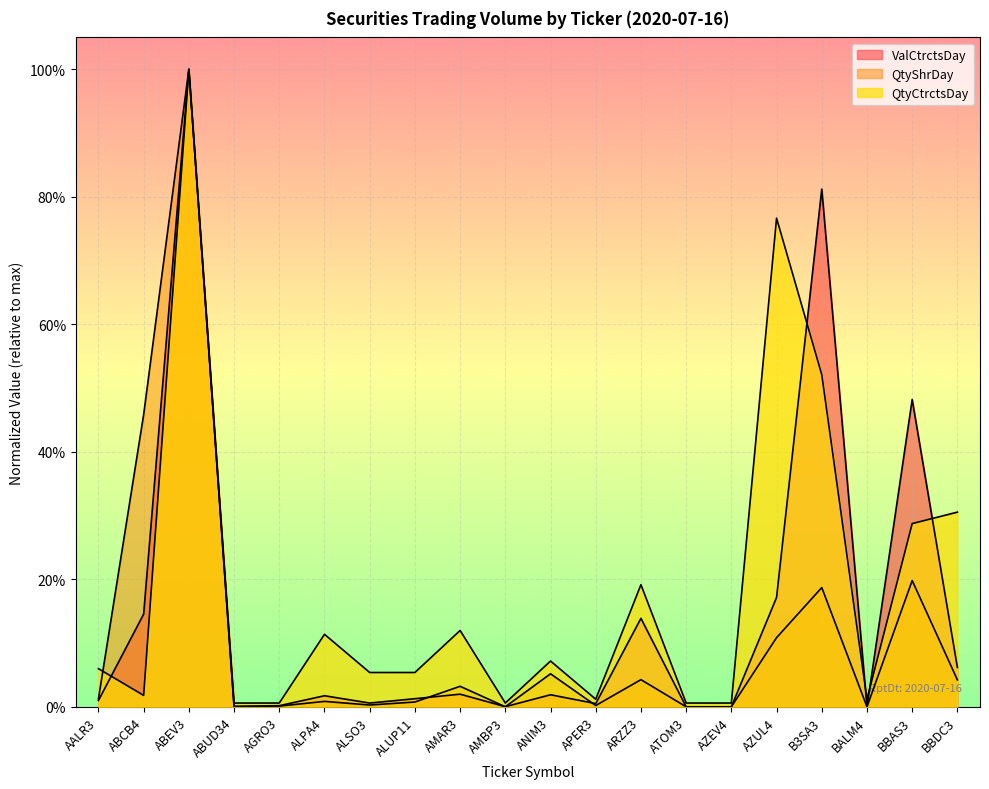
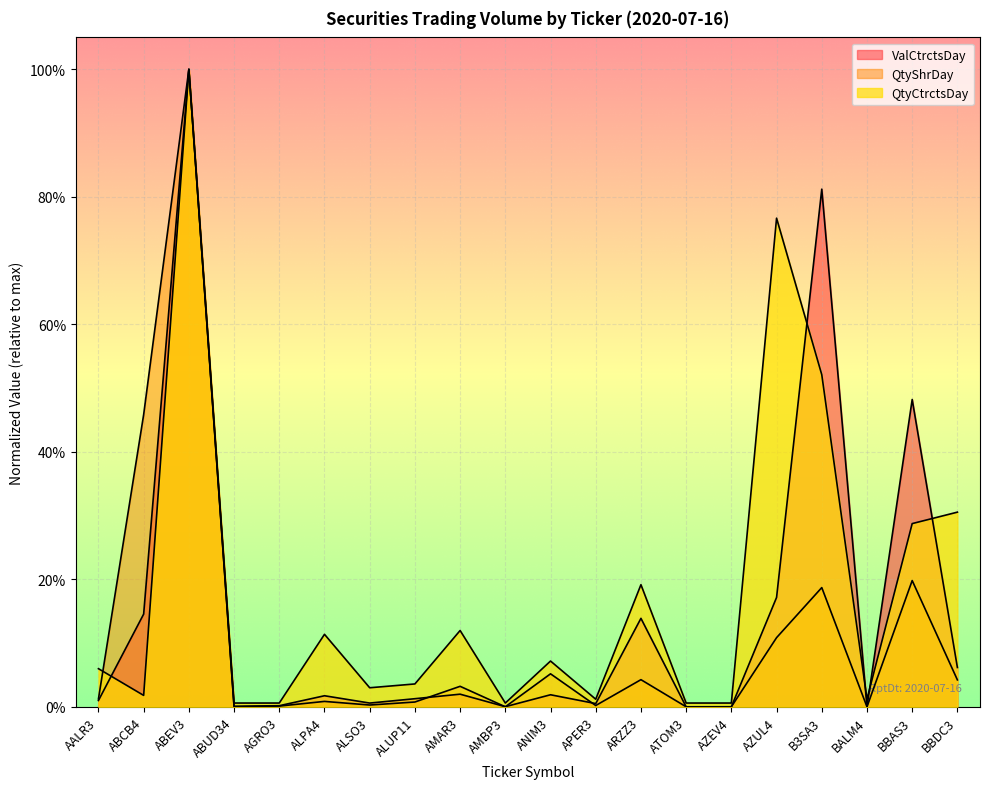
  {
    "QtyCtrctsDay": {
      "AALR3": "6%",
      "ABCB4": "2%",
      "ABUD34": "1%",
      "AGRO3": "1%",
      "ALPA4": "11%",
-     "ALSO3": "5%",
-     "ALUP11": "5%",
+     "ALSO3": "3%",
+     "ALUP11": "4%",
      "AMAR3": "12%",
      "AMBP3": "1%",
      "ANIM3": "7%",
      "APER3": "1%",
      "ARZZ3": "19%",
      "ATOM3": "1%",
      "AZEV4": "1%",
      "AZUL4": "77%",
      "B3SA3": "52%",
      "BALM4": "1%",
      "BBAS3": "29%",
      "BBDC3": "31%"
    },
    "QtyShrDay": {
      "ABCB4": "46%",
      "ALPA4": "1%",
      "ALUP11": "1%",
      "AMAR3": "3%",
      "ANIM3": "5%",
      "ARZZ3": "4%",
      "AZUL4": "11%",
      "B3SA3": "19%",
      "BBAS3": "20%"
    },
    "ValCtrctsDay": {
      "ABCB4": "15%",
      "ALPA4": "2%",
      "ALUP11": "1%",
      "AMAR3": "2%",
      "ANIM3": "2%",
      "ARZZ3": "14%",
      "AZUL4": "17%",
      "B3SA3": "81%",
      "BBAS3": "48%",
      "BBDC3": "6%"
    }
  }
